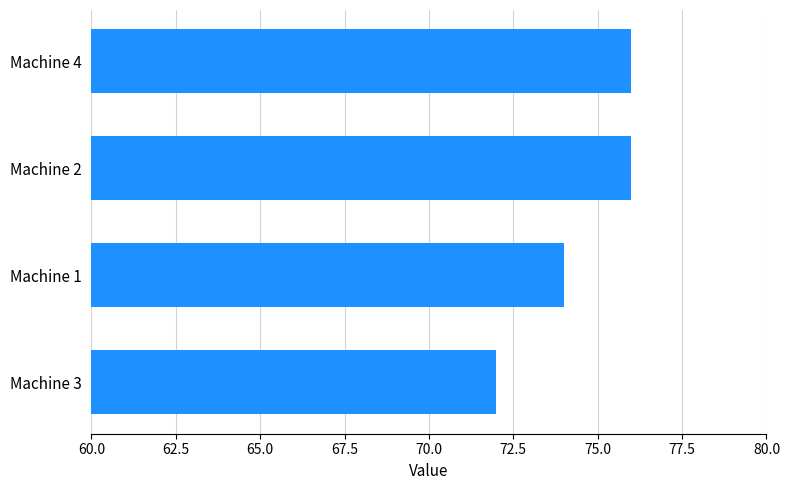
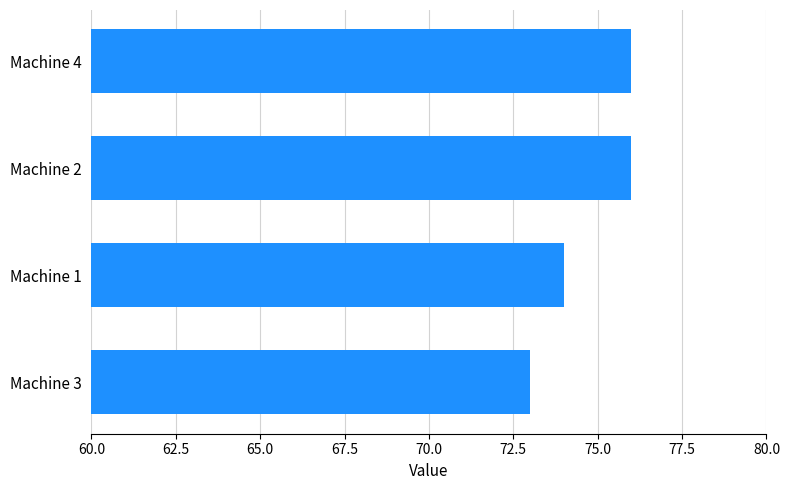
  {
    "Machine 4": 76,
    "Machine 2": 76,
    "Machine 1": 74,
-   "Machine 3": 72
+   "Machine 3": 73
  }
